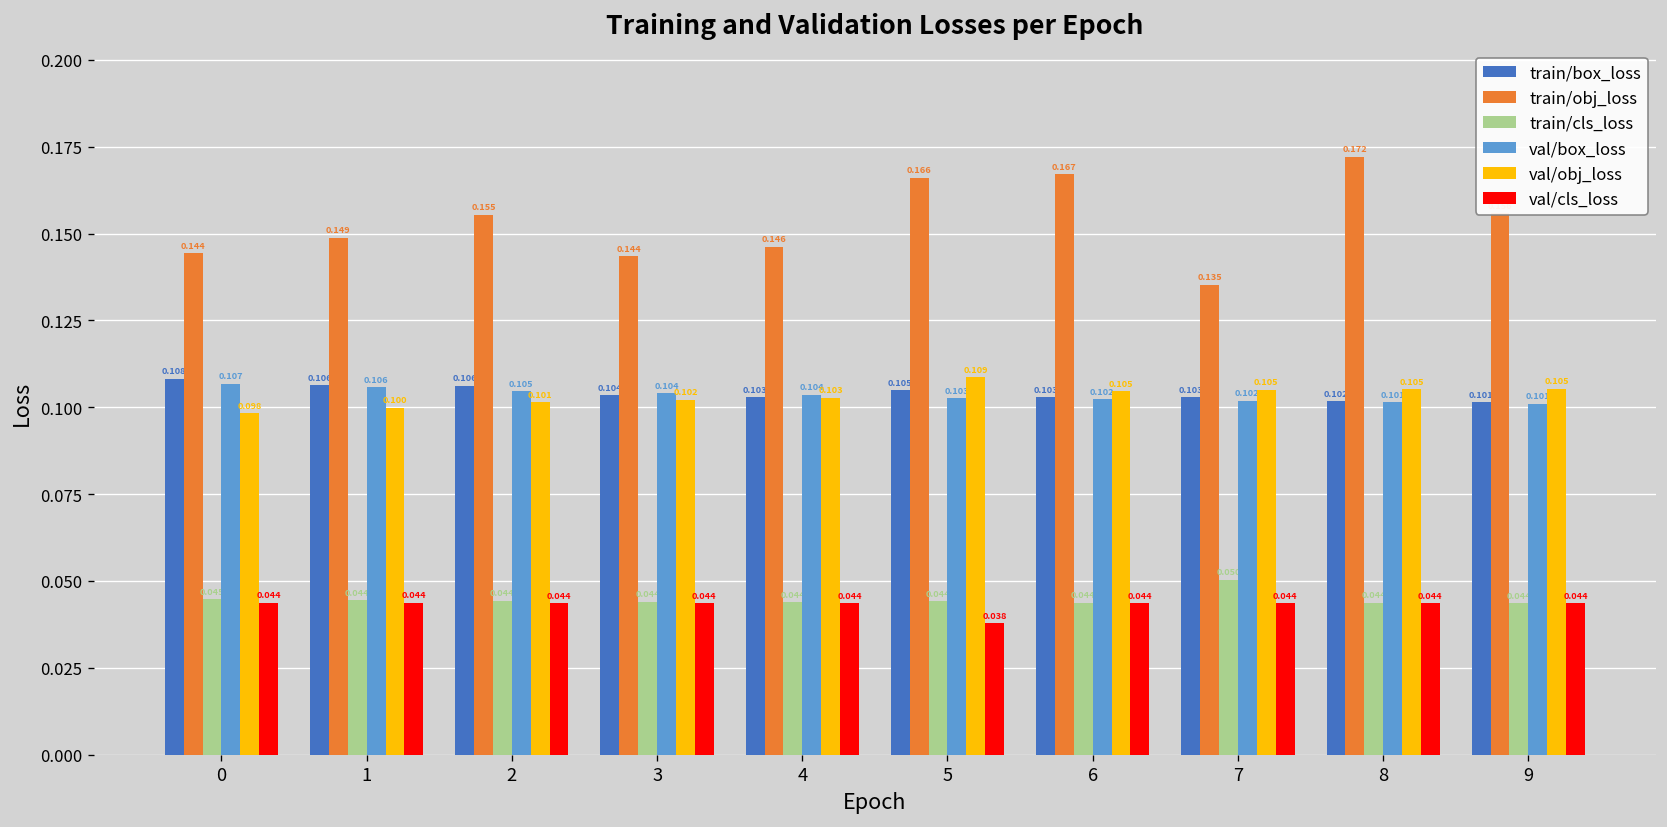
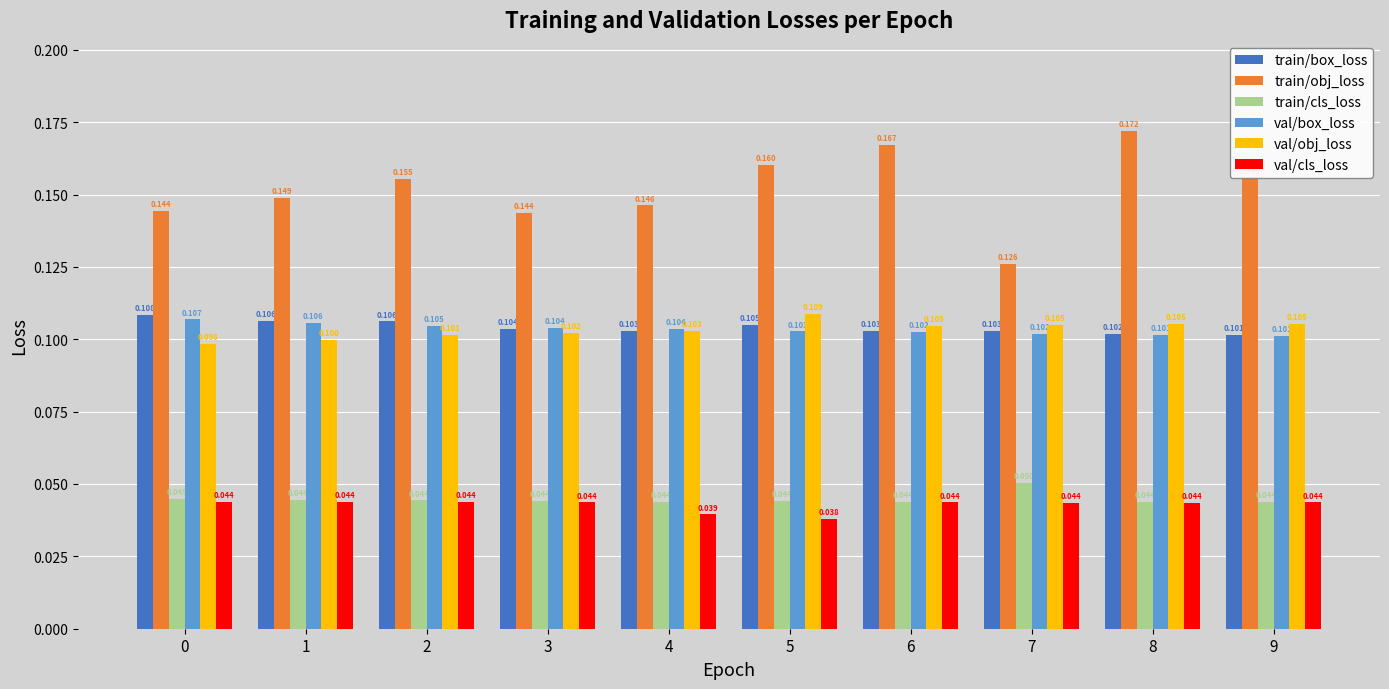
  {
    "train/obj_loss": {
      "0": 0.144,
      "1": 0.149,
      "2": 0.155,
      "3": 0.144,
      "4": 0.146,
-     "5": 0.166,
+     "5": 0.160,
      "6": 0.167,
-     "7": 0.135,
+     "7": 0.126,
      "8": 0.172
    },
    "train/cls_loss": {
      "0": 0.045,
      "1": 0.044,
      "2": 0.044,
      "3": 0.044,
      "4": 0.044,
      "5": 0.044,
      "6": 0.044,
      "7": 0.050,
      "8": 0.044,
      "9": 0.044
    },
    "val/obj_loss": {
      "0": 0.098,
      "1": 0.100,
      "2": 0.101,
      "3": 0.102,
      "5": 0.109,
      "6": 0.105,
      "7": 0.105,
      "8": 0.105,
      "9": 0.105
    },
    "val/cls_loss": {
      "0": 0.044,
      "1": 0.044,
      "2": 0.044,
      "3": 0.044,
-     "4": 0.044,
+     "4": 0.039,
      "5": 0.038,
      "6": 0.044,
      "7": 0.044,
      "8": 0.044,
      "9": 0.044
    }
  }
